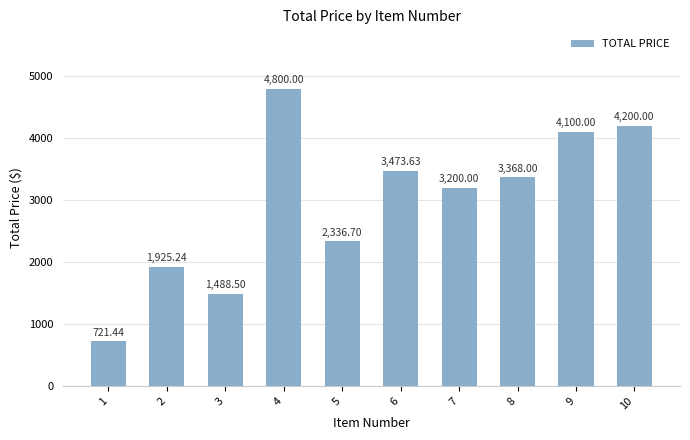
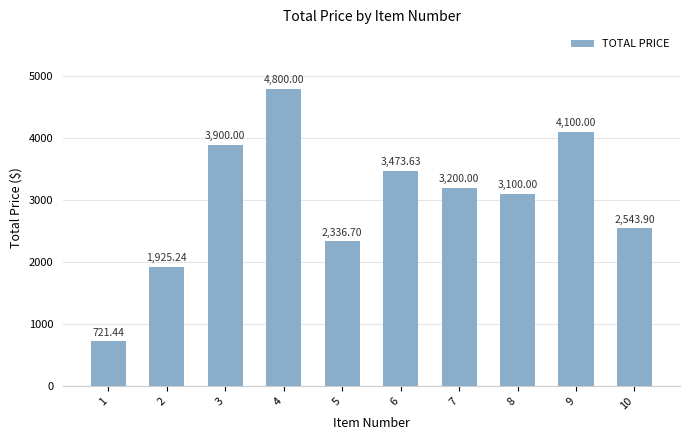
  {
    "1": "721.44",
    "2": "1,925.24",
-   "3": "1,488.50",
+   "3": "3,900.00",
    "4": "4,800.00",
    "5": "2,336.70",
    "6": "3,473.63",
    "7": "3,200.00",
-   "8": "3,368.00",
+   "8": "3,100.00",
    "9": "4,100.00",
-   "10": "4,200.00"
+   "10": "2,543.90"
  }
